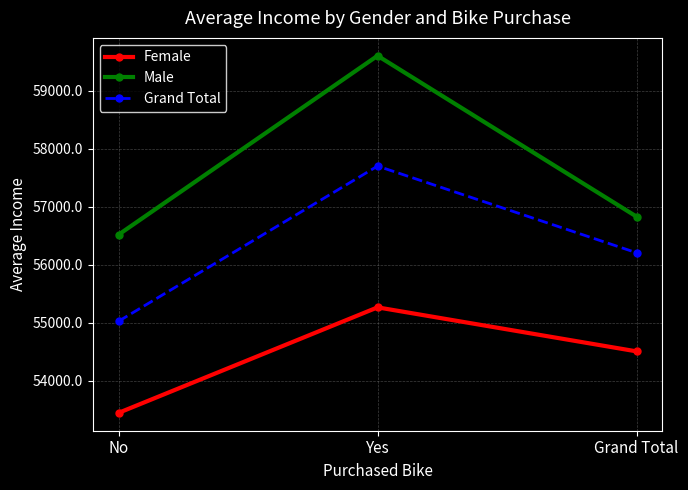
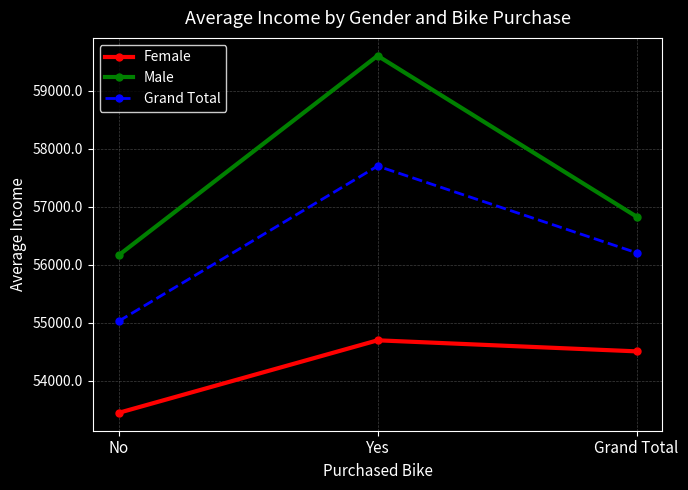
  {
    "Female": {
      "No": 53400,
-     "Yes": 55300,
+     "Yes": 54700,
      "Grand Total": 54500
    },
    "Male": {
-     "No": 56500,
+     "No": 56200,
      "Yes": 59600,
      "Grand Total": 56800
    },
    "Grand Total": {
      "No": 55000,
      "Yes": 57700,
      "Grand Total": 56200
    }
  }
